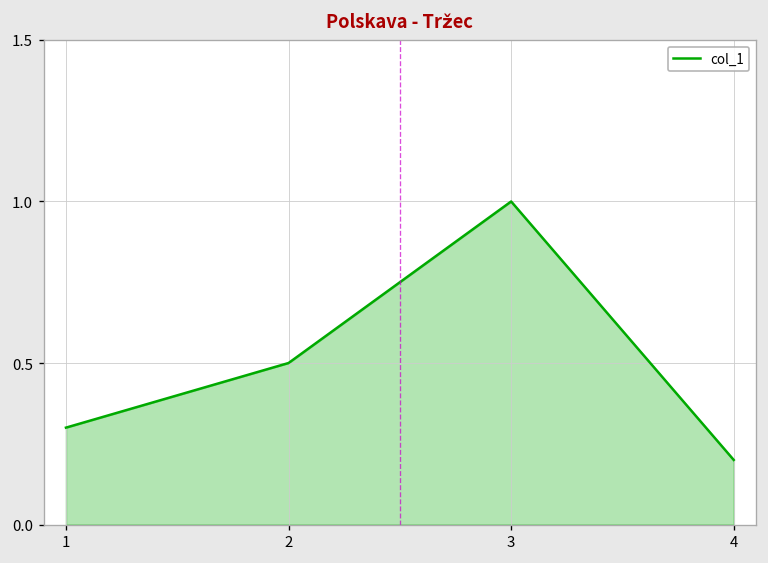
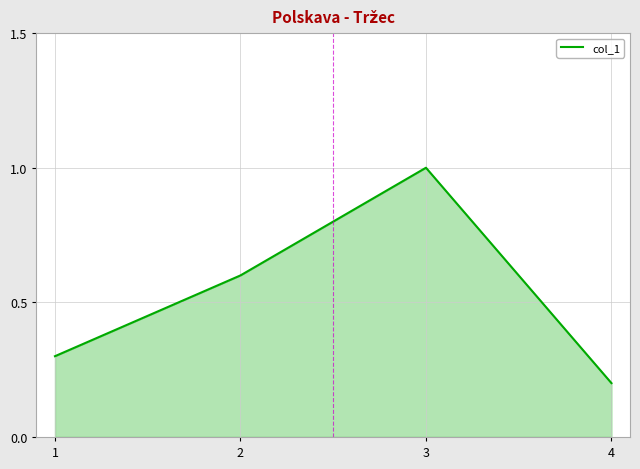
  {
    "1": 0.3,
-   "2": 0.5,
+   "2": 0.6,
    "3": 1.0,
    "4": 0.2
  }
